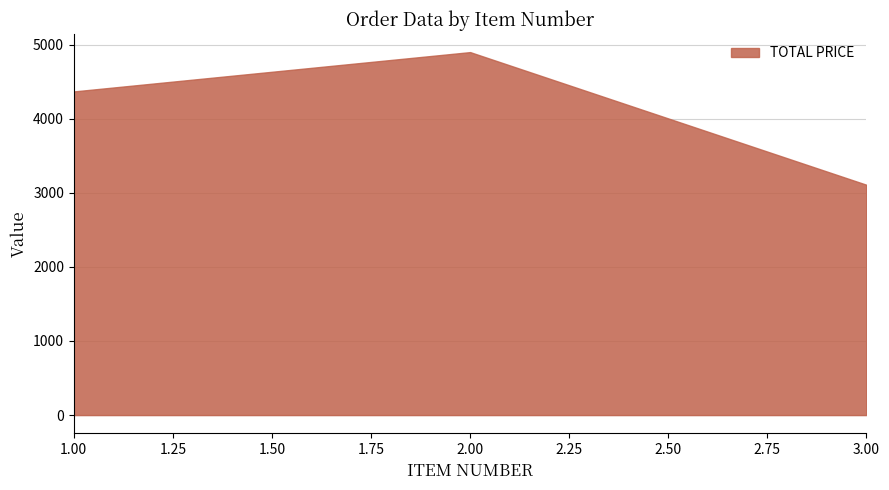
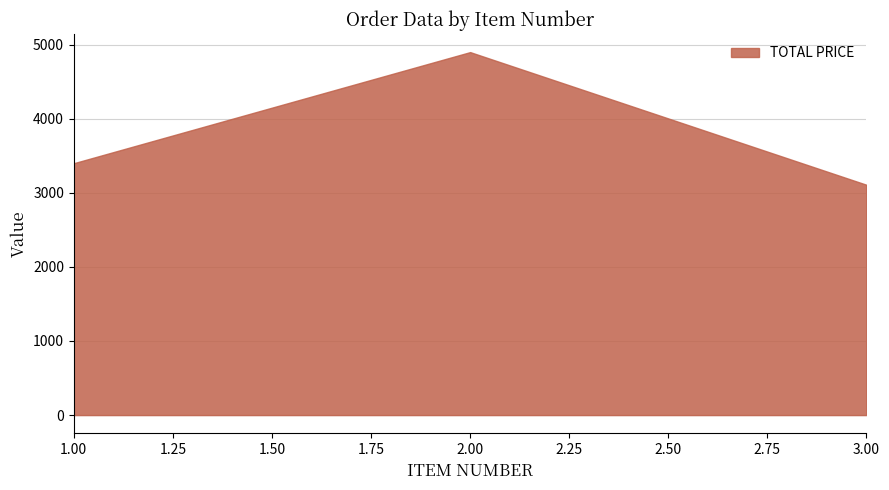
  {
-   "1.00": 4400,
+   "1.00": 3400,
    "2.00": 4900,
    "3.00": 3100
  }
